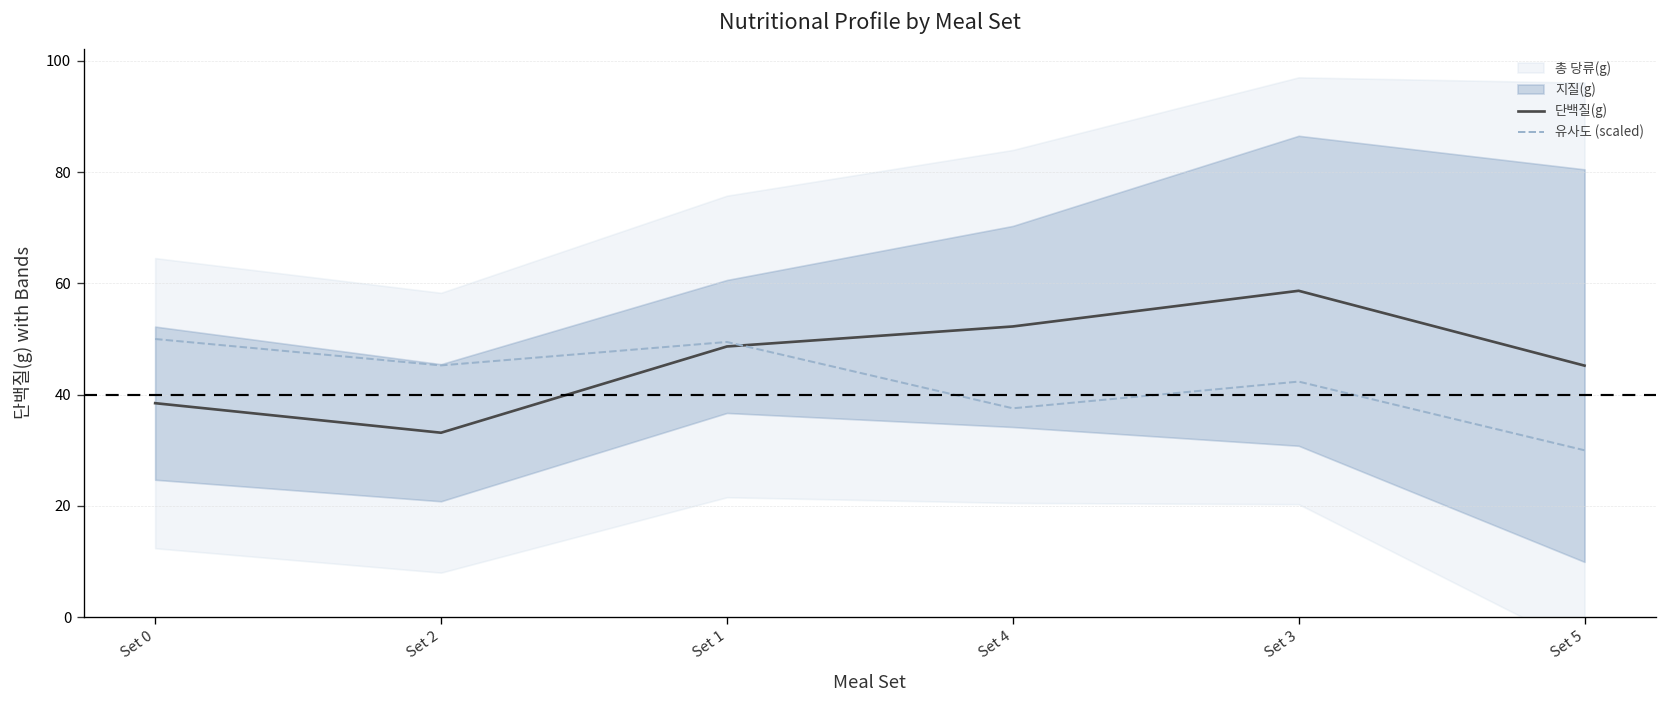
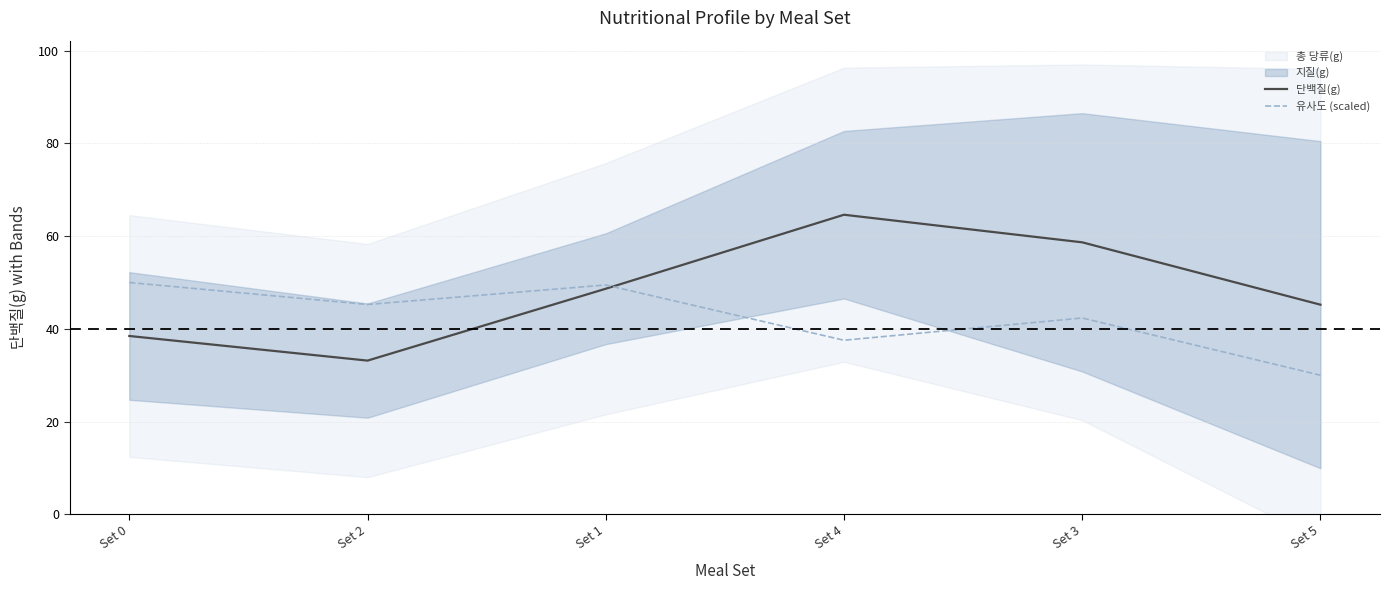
  {
    "단백질(g)": {
      "Set 0": 38,
      "Set 2": 33,
      "Set 1": 49,
-     "Set 4": 52,
+     "Set 4": 65,
      "Set 3": 59,
      "Set 5": 45
    }
  }
